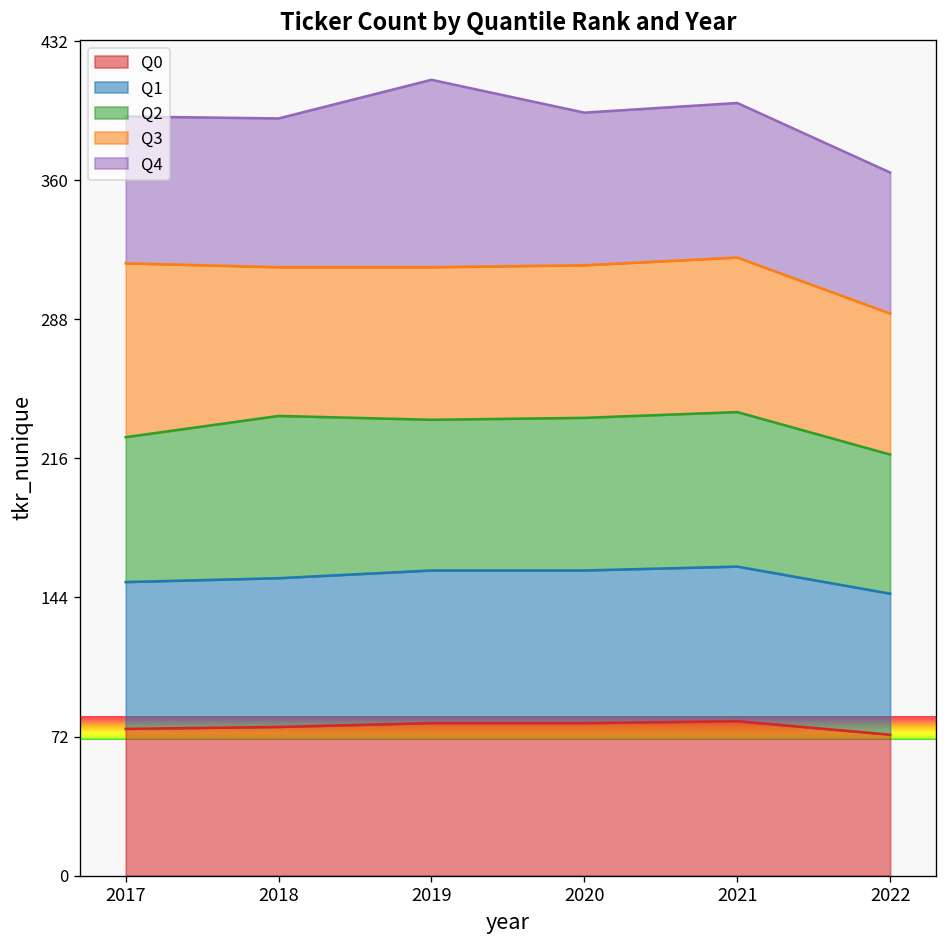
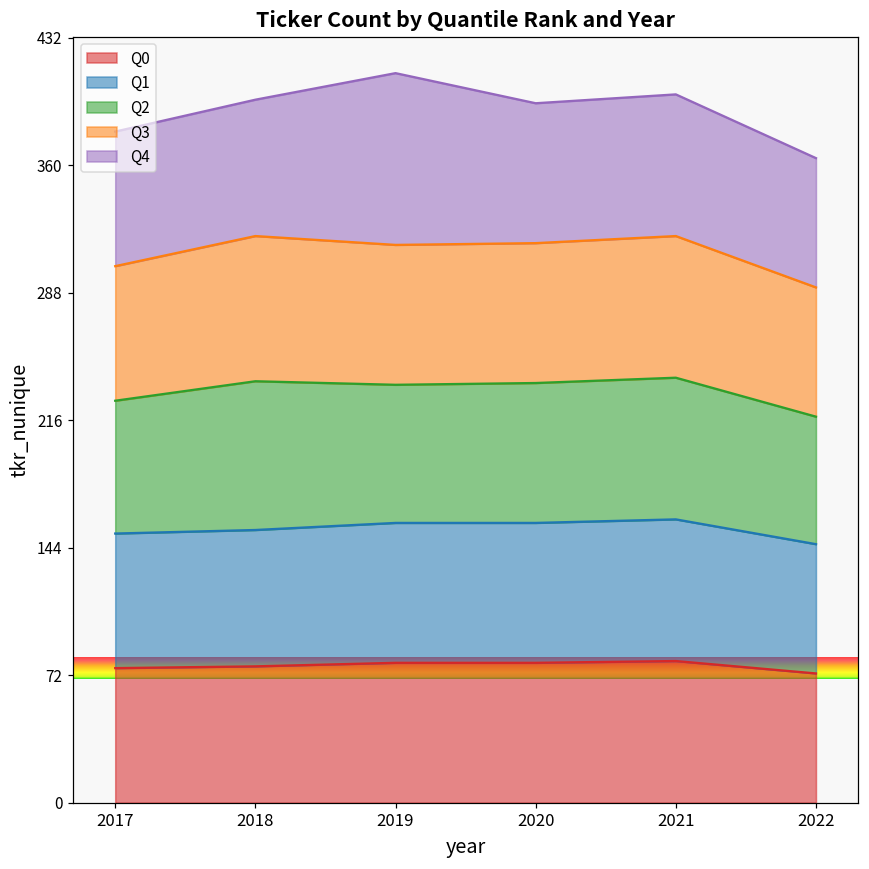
  {
    "Q0": {
      "2017": 76,
      "2018": 77,
      "2019": 79,
      "2020": 79,
      "2021": 80,
      "2022": 73
    },
    "Q1": {
      "2017": 76,
      "2018": 77,
      "2019": 79,
      "2020": 79,
      "2021": 80,
      "2022": 73
    },
    "Q2": {
      "2017": 75,
      "2018": 84,
      "2019": 78,
      "2020": 79,
      "2021": 80,
      "2022": 72
    },
    "Q3": {
-     "2017": 90,
-     "2018": 77,
+     "2017": 76,
+     "2018": 82,
      "2019": 79,
      "2020": 79,
      "2021": 80,
      "2022": 73
    },
    "Q4": {
      "2018": 77,
      "2019": 97,
      "2020": 79,
      "2021": 80,
      "2022": 73
    }
  }
